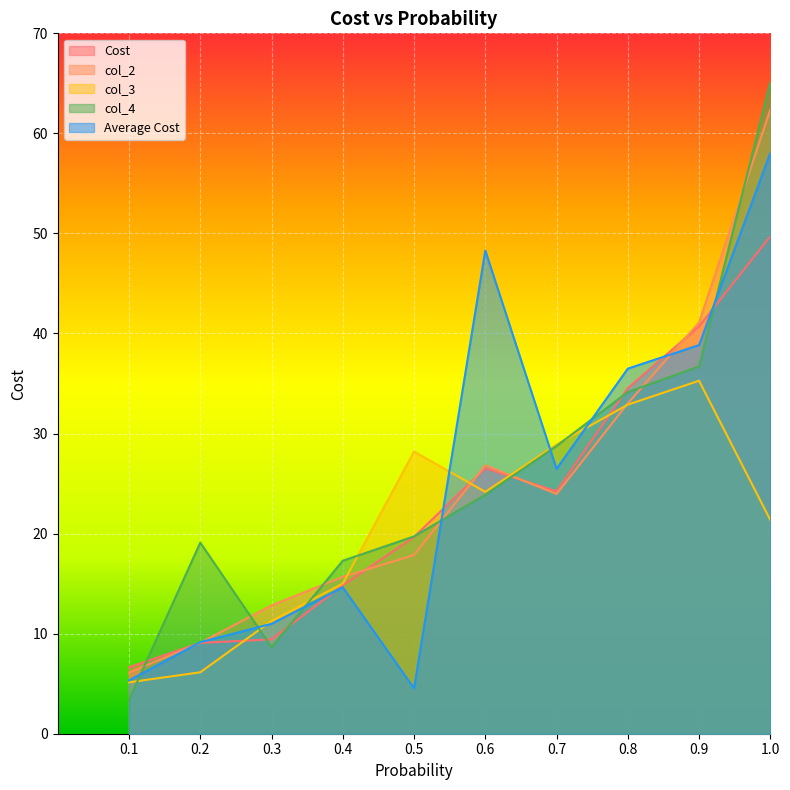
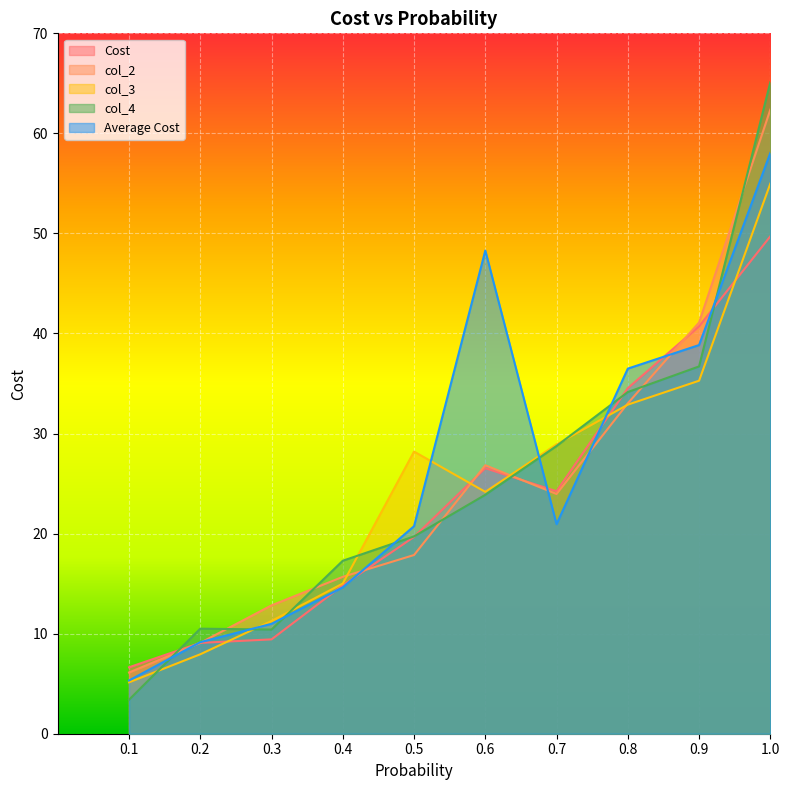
  {
    "col_3": {
-     "0.2": 6.1,
+     "0.2": 7.9,
      "0.3": 11.3,
      "0.5": 28.2,
      "0.6": 24.2,
      "0.9": 35.3,
-     "1.0": 21.4
+     "1.0": 55.0
    },
    "col_4": {
      "0.1": 3.4,
-     "0.2": 19.1,
-     "0.3": 8.7,
+     "0.2": 10.5,
+     "0.3": 10.4,
      "0.4": 17.3,
      "0.6": 23.9,
      "0.8": 34.2,
      "0.9": 36.7,
      "1.0": 65.1
    },
    "Average Cost": {
      "0.3": 11.0,
-     "0.5": 4.5,
+     "0.5": 20.7,
      "0.6": 48.3,
-     "0.7": 26.5,
+     "0.7": 20.9,
      "0.8": 36.5,
      "0.9": 38.8,
      "1.0": 58.0
    }
  }
